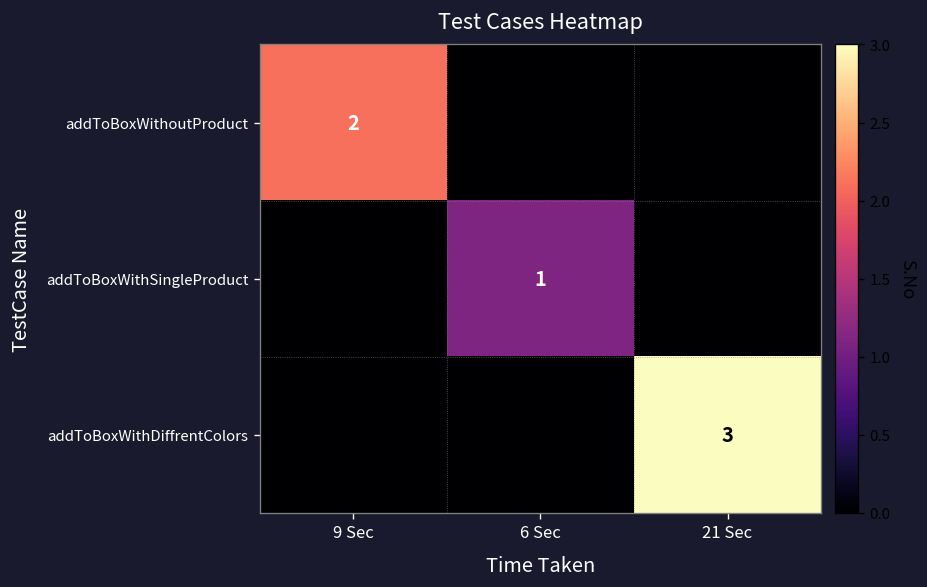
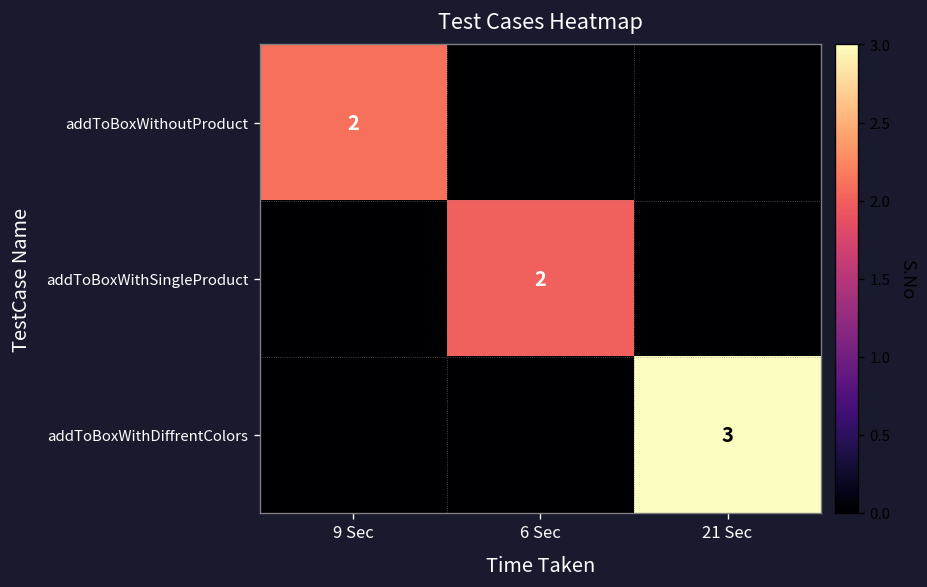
  {
    "addToBoxWithoutProduct": {
      "9 Sec": 2
    },
    "addToBoxWithSingleProduct": {
-     "6 Sec": 1
+     "6 Sec": 2
    },
    "addToBoxWithDiffrentColors": {
      "21 Sec": 3
    }
  }
